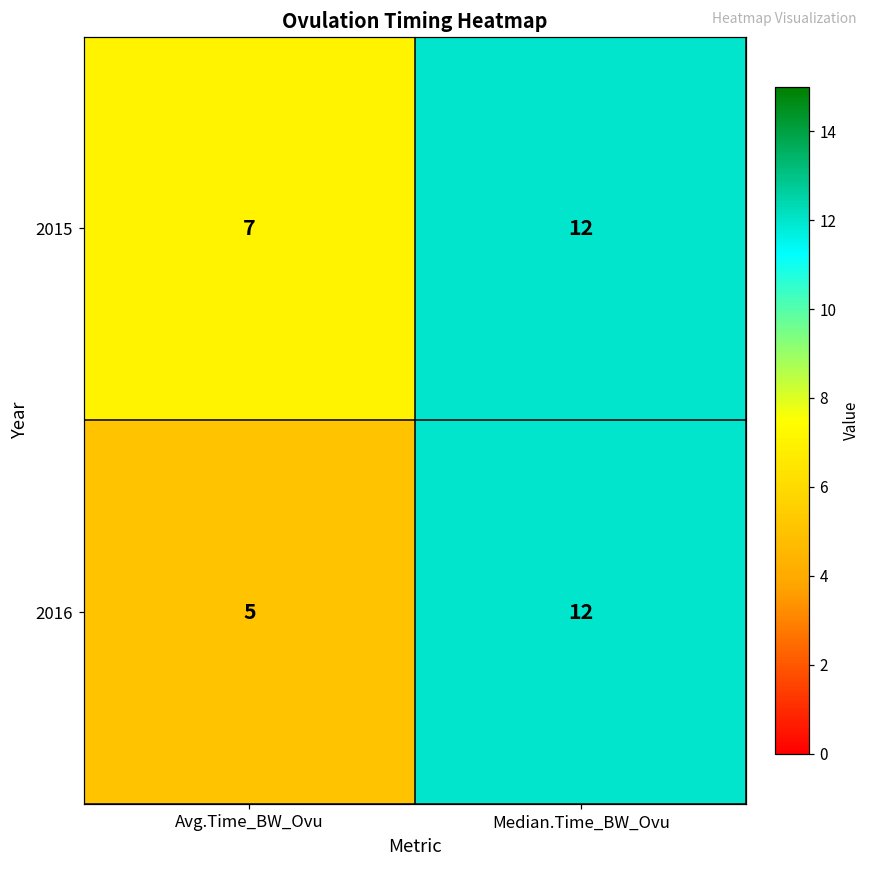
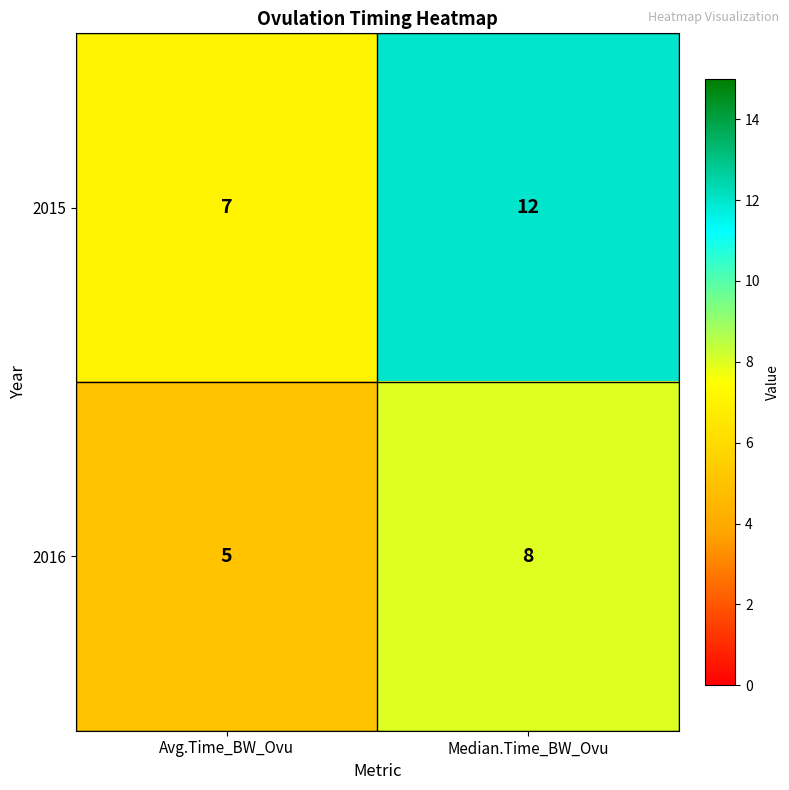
  {
    "2015": {
      "Avg.Time_BW_Ovu": 7,
      "Median.Time_BW_Ovu": 12
    },
    "2016": {
      "Avg.Time_BW_Ovu": 5,
-     "Median.Time_BW_Ovu": 12
+     "Median.Time_BW_Ovu": 8
    }
  }
